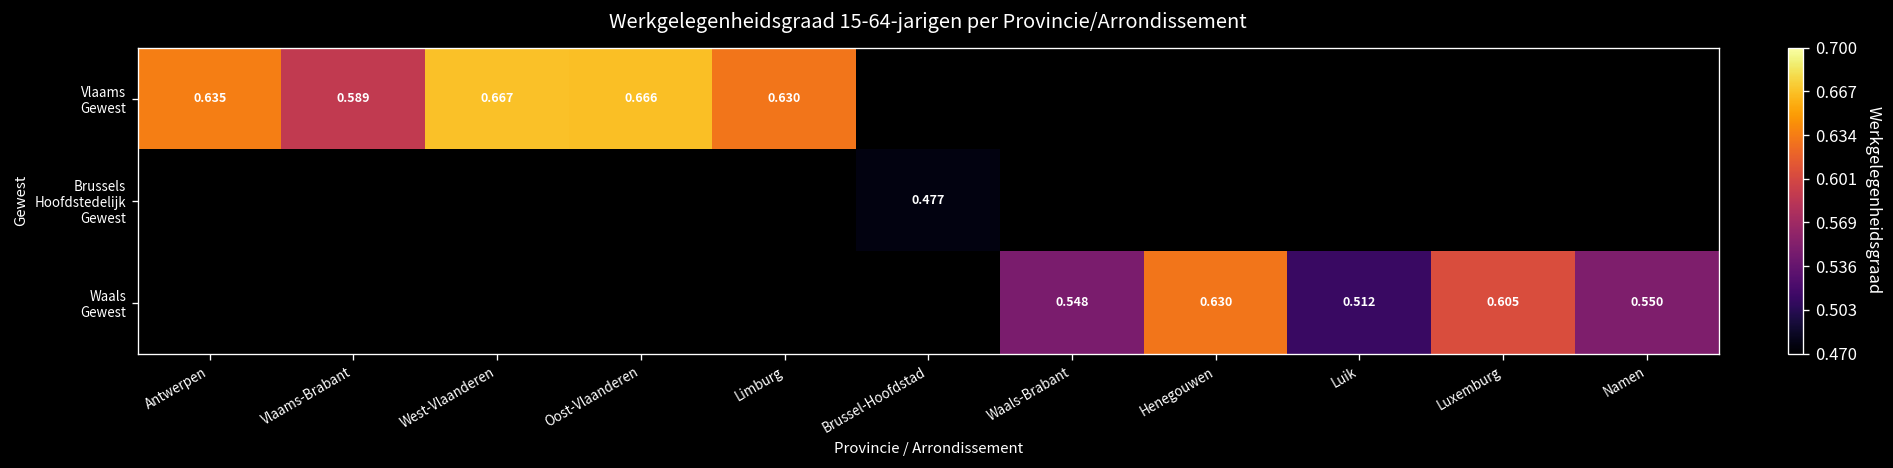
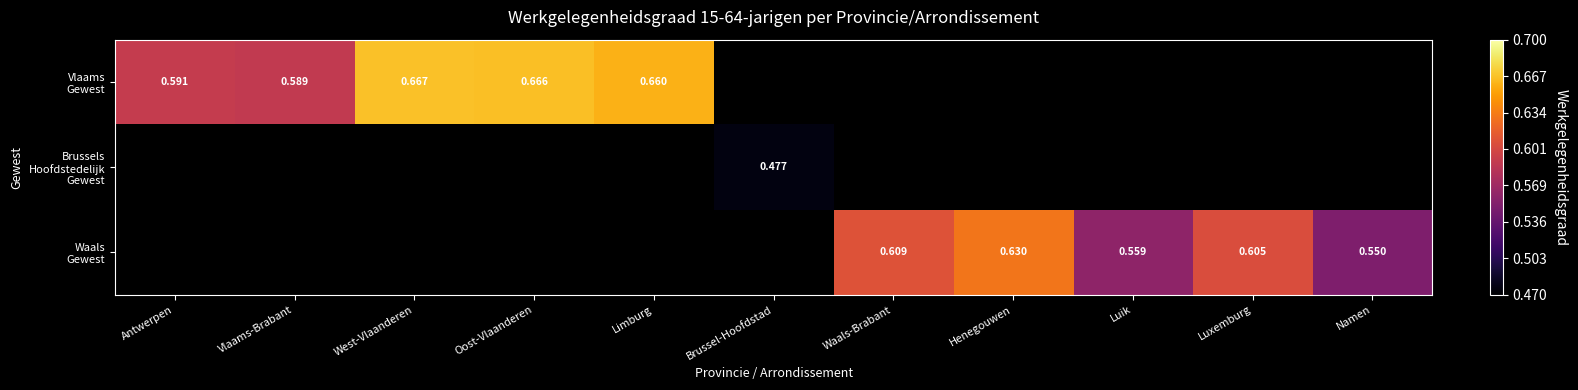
  {
    "Vlaams Gewest": {
-     "Antwerpen": 0.635,
+     "Antwerpen": 0.591,
      "Vlaams-Brabant": 0.589,
      "West-Vlaanderen": 0.667,
      "Oost-Vlaanderen": 0.666,
-     "Limburg": 0.630
+     "Limburg": 0.660
    },
    "Brussels Hoofdstedelijk Gewest": {
      "Brussel-Hoofdstad": 0.477
    },
    "Waals Gewest": {
-     "Waals-Brabant": 0.548,
+     "Waals-Brabant": 0.609,
      "Henegouwen": 0.630,
-     "Luik": 0.512,
+     "Luik": 0.559,
      "Luxemburg": 0.605,
      "Namen": 0.550
    }
  }
